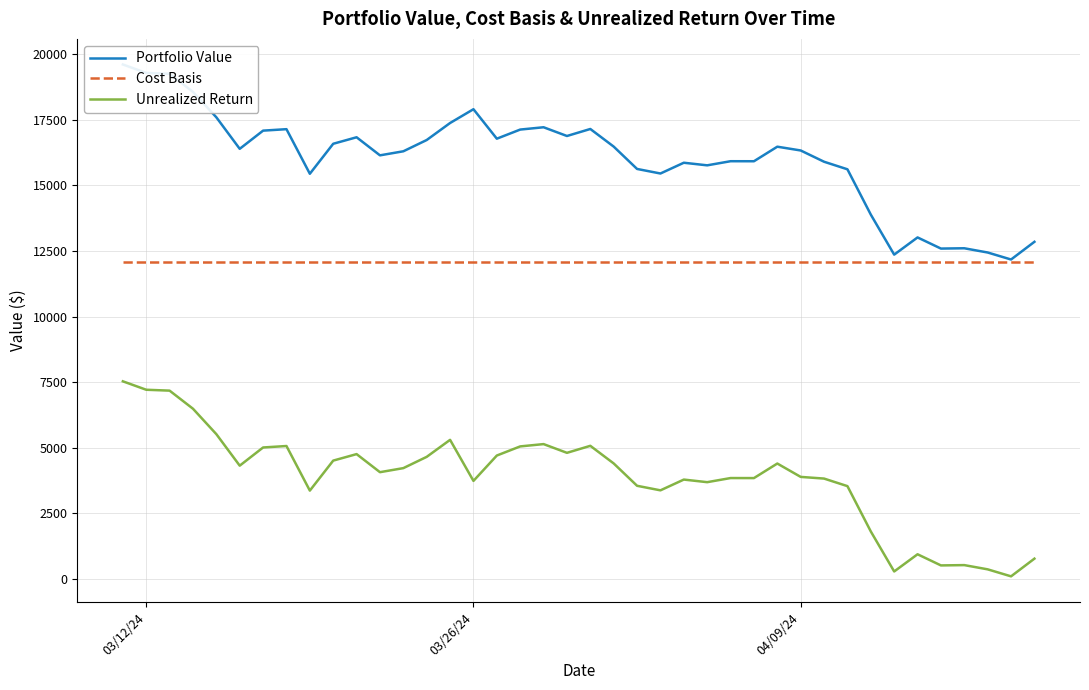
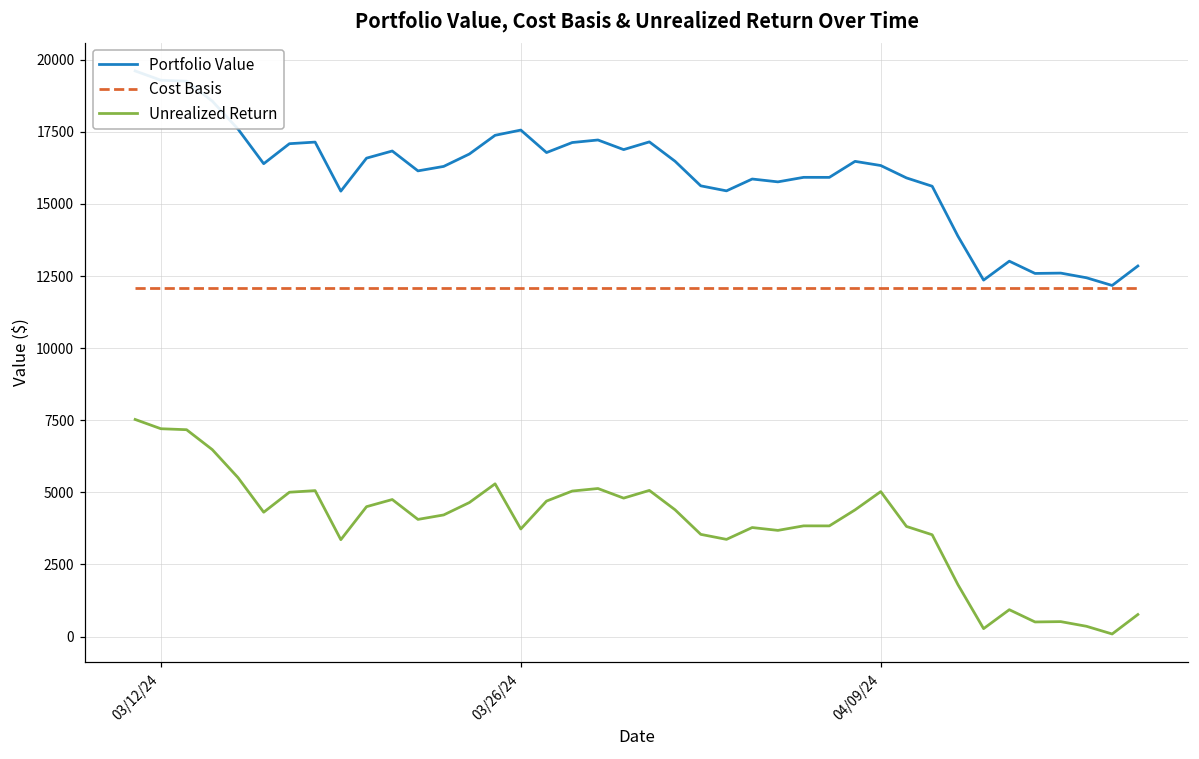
  {
    "Portfolio Value": {
-     "03/26/24": 17900,
+     "03/26/24": 17600,
      "04/09/24": 16300
    },
    "Cost Basis": {
      "03/12/24": 12100,
      "03/26/24": 12100,
      "04/09/24": 12100
    },
    "Unrealized Return": {
      "03/12/24": 7200,
      "03/26/24": 3700,
-     "04/09/24": 3900
+     "04/09/24": 5000
    }
  }
